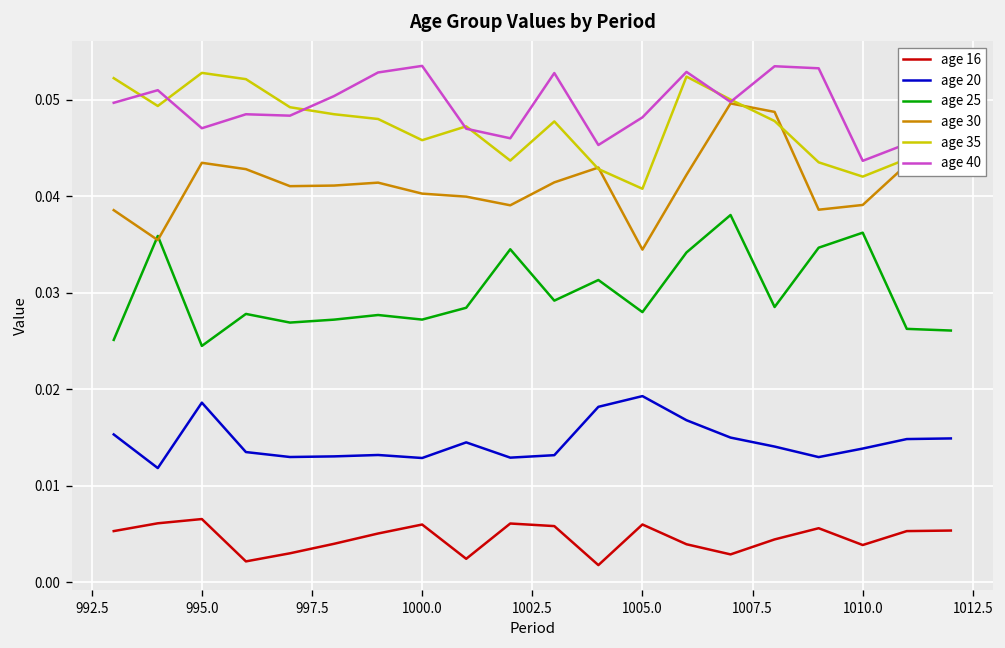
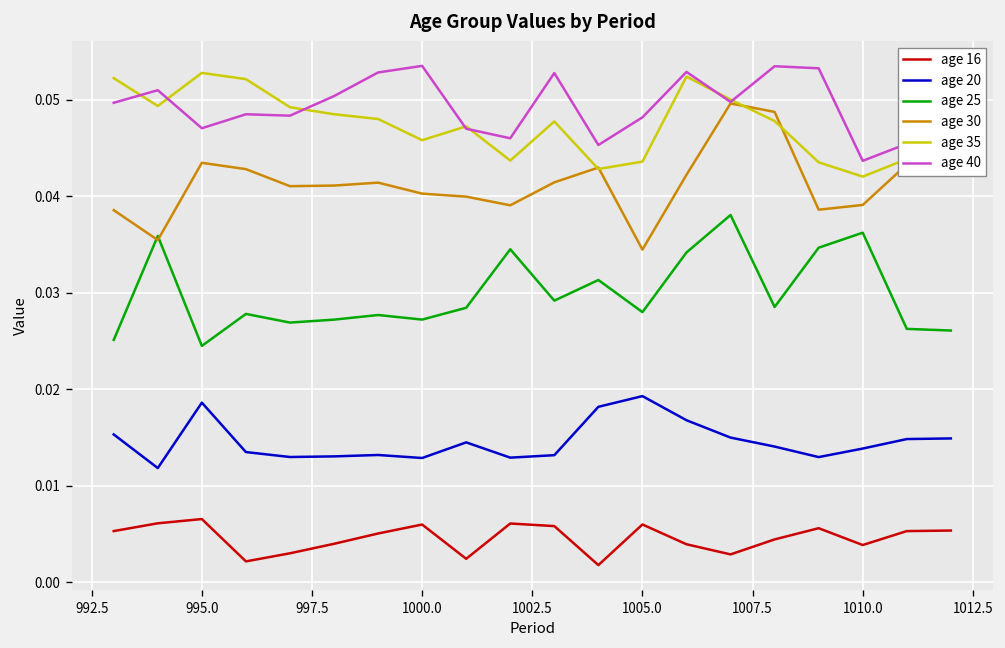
  {
    "age 16": {
      "995.0": 0.007,
      "1000.0": 0.006,
      "1005.0": 0.006,
      "1010.0": 0.004
    },
    "age 20": {
      "995.0": 0.019,
      "1000.0": 0.013,
      "1005.0": 0.019,
      "1010.0": 0.014
    },
    "age 25": {
      "995.0": 0.024,
      "1000.0": 0.027,
      "1005.0": 0.028,
      "1010.0": 0.036
    },
    "age 30": {
      "995.0": 0.043,
      "1000.0": 0.040,
      "1005.0": 0.034,
      "1010.0": 0.039
    },
    "age 35": {
      "995.0": 0.053,
      "1000.0": 0.046,
-     "1005.0": 0.041,
+     "1005.0": 0.044,
      "1010.0": 0.042
    },
    "age 40": {
      "995.0": 0.047,
      "1000.0": 0.054,
      "1005.0": 0.048,
      "1010.0": 0.044
    }
  }
